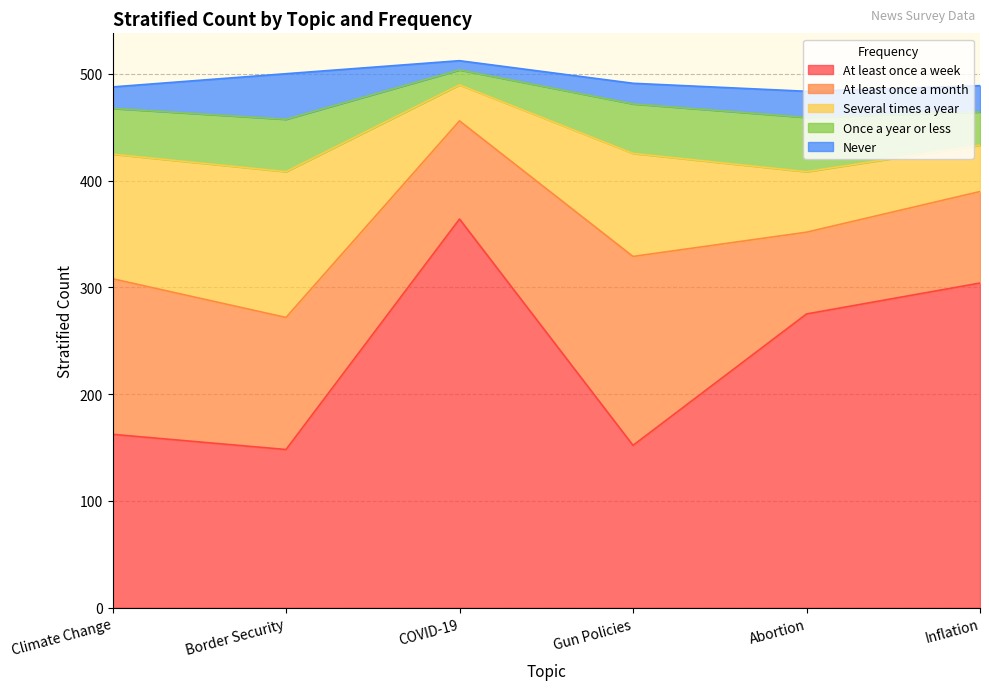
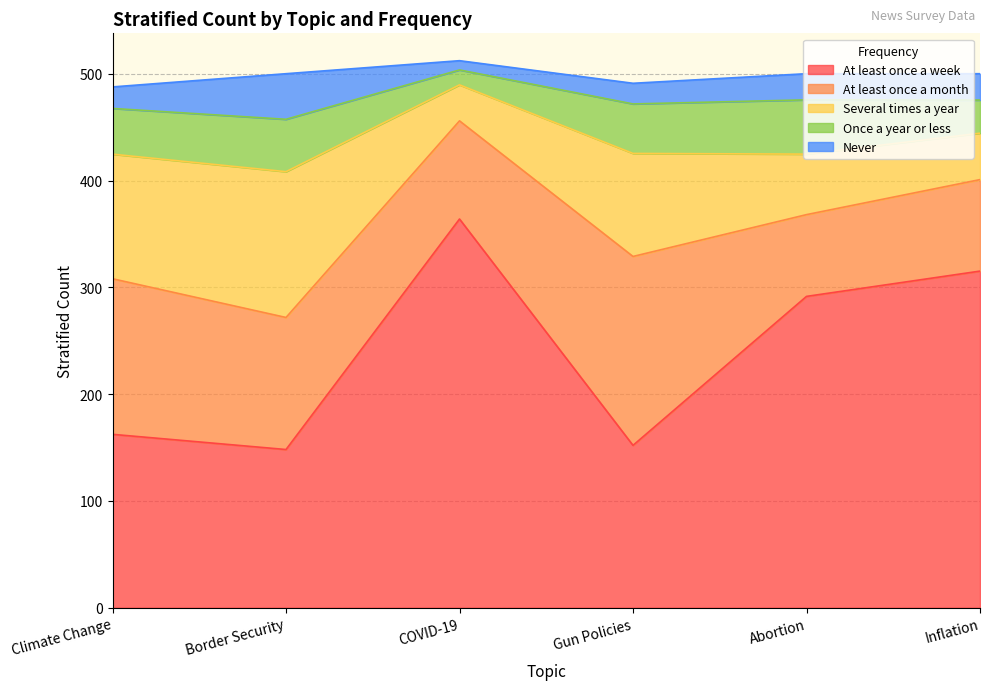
  {
    "At least once a week": {
      "Climate Change": 162,
      "Border Security": 148,
      "COVID-19": 364,
      "Gun Policies": 152,
-     "Abortion": 275,
-     "Inflation": 304
+     "Abortion": 291,
+     "Inflation": 315
    },
    "At least once a month": {
      "Climate Change": 146,
      "Border Security": 124,
      "COVID-19": 92,
      "Gun Policies": 177,
      "Abortion": 77,
      "Inflation": 86
    },
    "Several times a year": {
      "Climate Change": 117,
      "Border Security": 137,
      "COVID-19": 34,
      "Gun Policies": 96,
      "Inflation": 43
    },
    "Once a year or less": {
      "Climate Change": 43,
      "Border Security": 49,
      "COVID-19": 14,
      "Gun Policies": 46,
      "Inflation": 31
    },
    "Never": {
      "Climate Change": 20,
      "Border Security": 43,
      "COVID-19": 9,
      "Gun Policies": 19,
      "Inflation": 25
    }
  }
